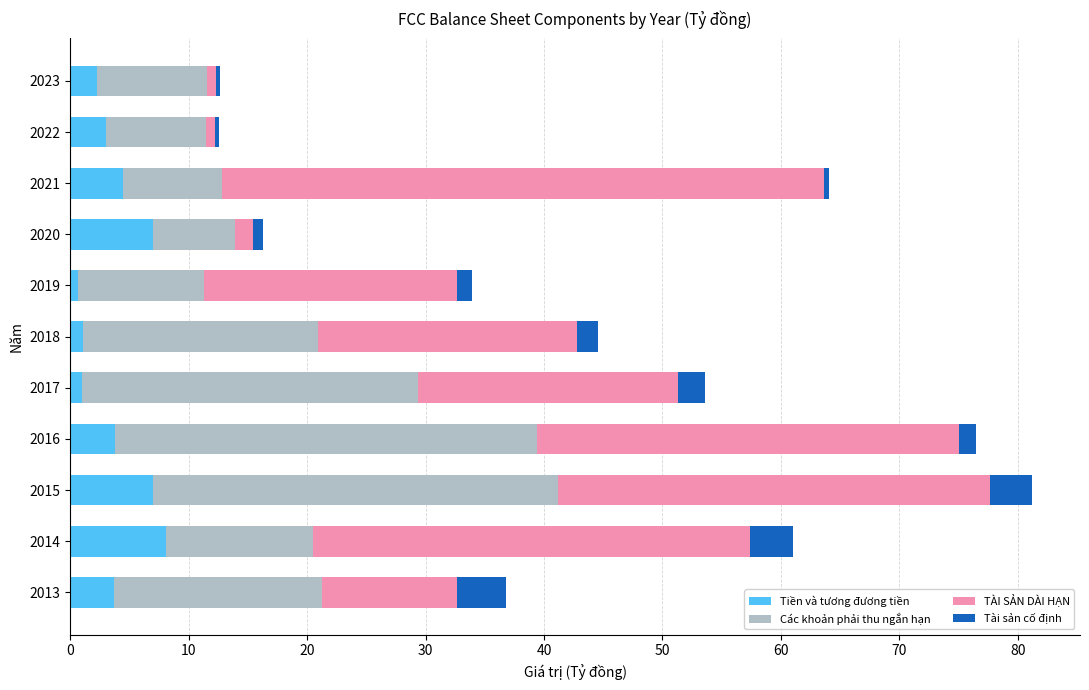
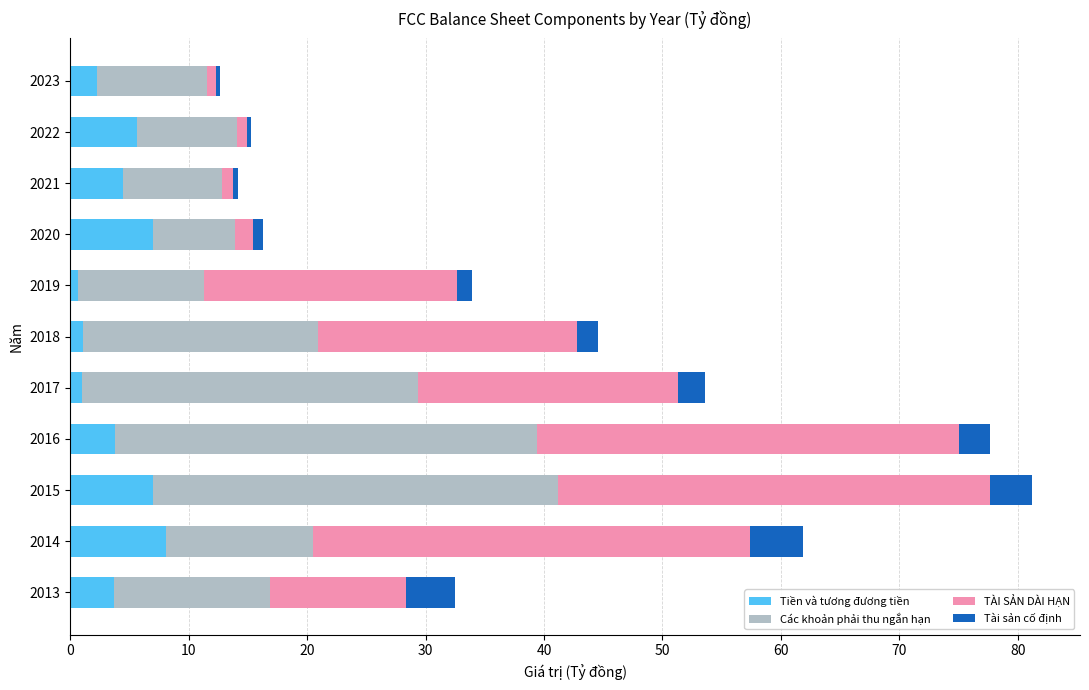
  {
    "Tiền và tương đương tiền": {
      "2023": 2.3,
-     "2022": 3.0,
+     "2022": 5.7,
      "2021": 4.5,
      "2020": 7.0,
      "2019": 0.7,
      "2018": 1.0,
      "2017": 1.0,
      "2016": 3.8,
      "2015": 7.0,
      "2014": 8.1,
      "2013": 3.7
    },
    "Các khoản phải thu ngắn hạn": {
      "2023": 9.3,
      "2022": 8.4,
      "2021": 8.4,
      "2020": 6.9,
      "2019": 10.6,
      "2018": 19.9,
      "2017": 28.3,
      "2016": 35.7,
      "2015": 34.3,
      "2014": 12.4,
-     "2013": 17.6
+     "2013": 13.2
    },
    "TÀI SẢN DÀI HẠN": {
      "2023": 0.8,
      "2022": 0.8,
-     "2021": 50.8,
+     "2021": 0.9,
      "2020": 1.5,
      "2019": 21.4,
      "2018": 21.9,
      "2017": 21.9,
      "2016": 35.6,
      "2015": 36.4,
      "2014": 36.9,
      "2013": 11.4
    },
    "Tài sản cố định": {
      "2023": 0.3,
      "2022": 0.3,
      "2021": 0.4,
      "2020": 0.9,
      "2019": 1.3,
      "2018": 1.7,
      "2017": 2.3,
-     "2016": 1.4,
+     "2016": 2.6,
      "2015": 3.6,
-     "2014": 3.6,
+     "2014": 4.5,
      "2013": 4.1
    }
  }
